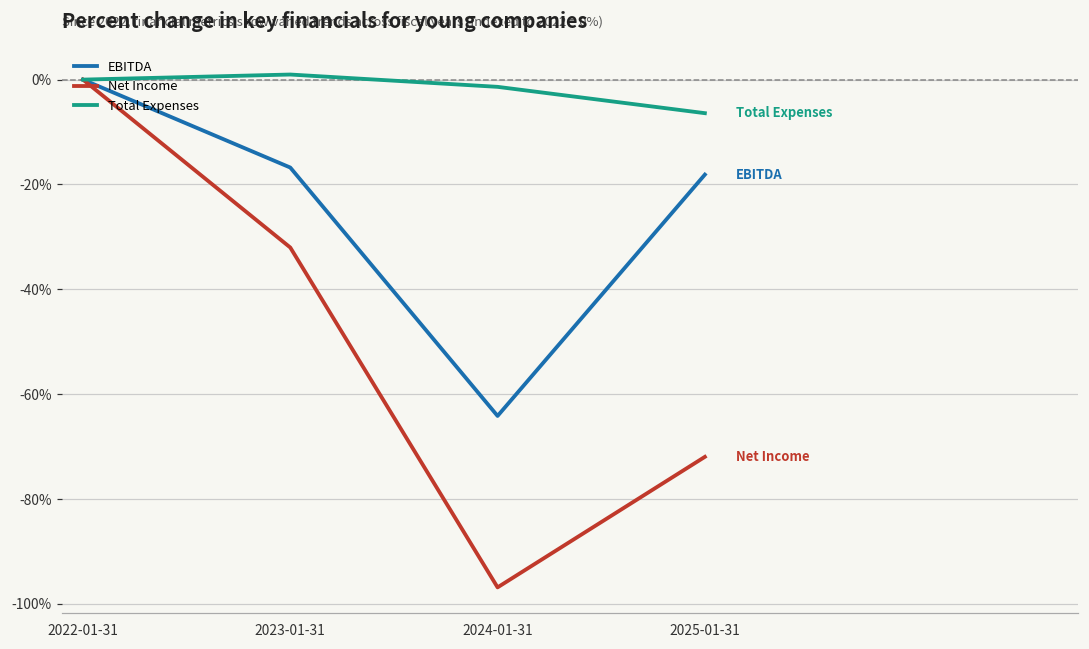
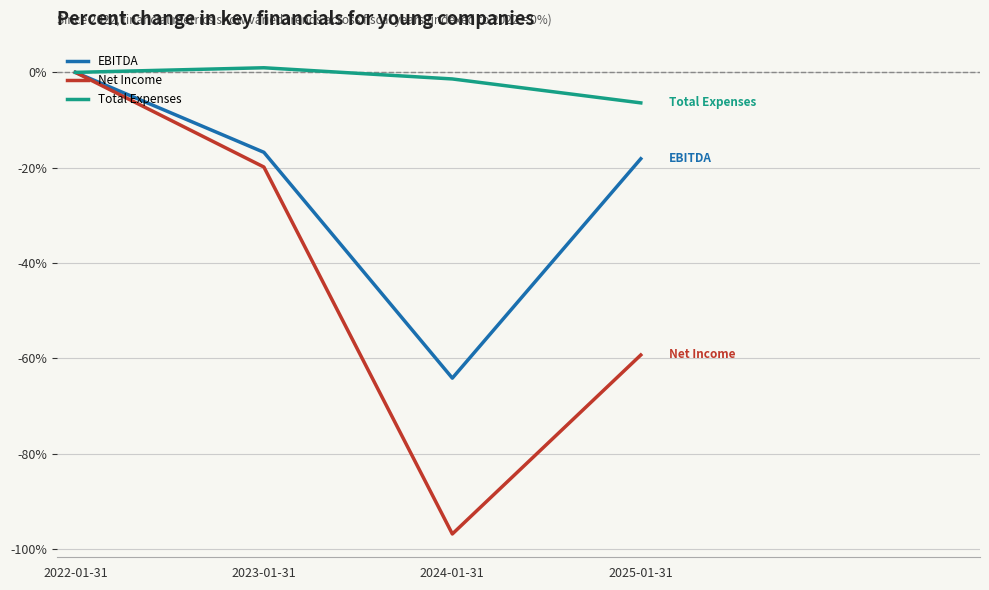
  {
    "EBITDA": {
      "2023-01-31": "-17%",
      "2024-01-31": "-64%",
      "2025-01-31": "-18%"
    },
    "Net Income": {
-     "2023-01-31": "-32%",
+     "2023-01-31": "-20%",
      "2024-01-31": "-97%",
-     "2025-01-31": "-72%"
+     "2025-01-31": "-59%"
    },
    "Total Expenses": {
      "2023-01-31": "1%",
      "2024-01-31": "-1%",
      "2025-01-31": "-6%"
    }
  }
